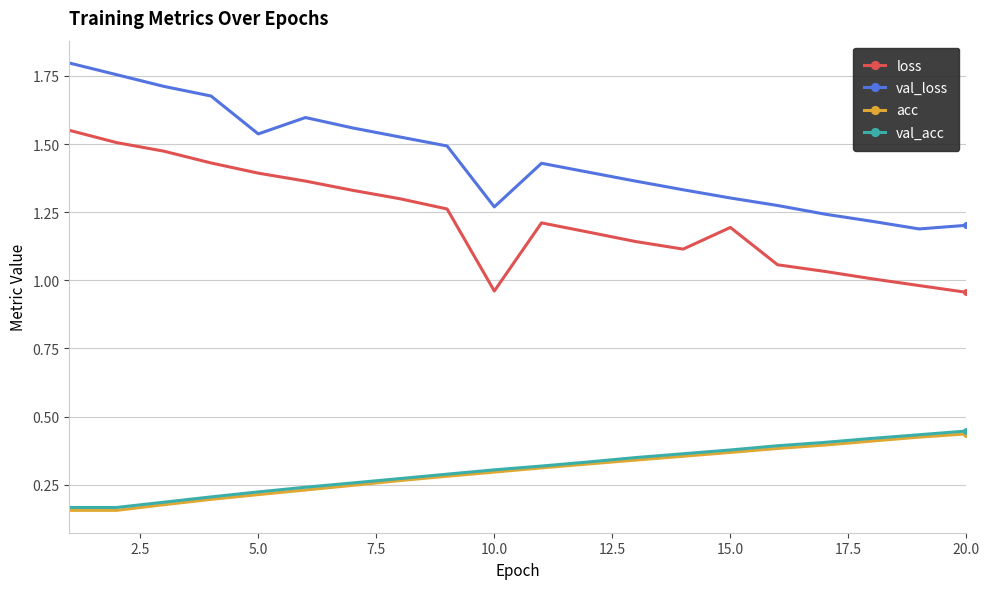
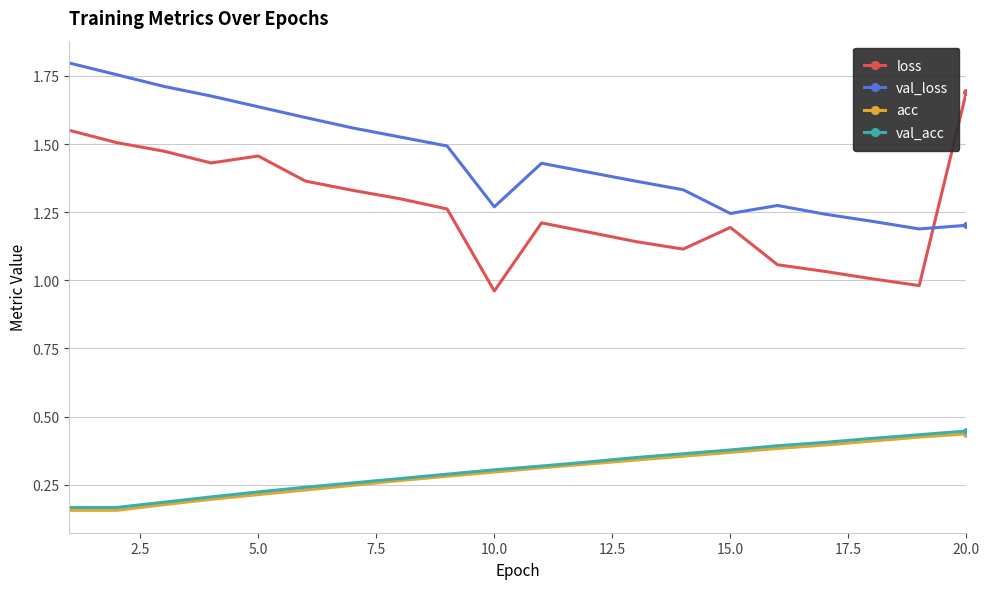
  {
    "loss": {
-     "5.0": 1.39,
+     "5.0": 1.46,
      "10.0": 0.96,
      "15.0": 1.19,
-     "20.0": 0.96
+     "20.0": 1.69
    },
    "val_loss": {
-     "5.0": 1.54,
+     "5.0": 1.64,
      "10.0": 1.27,
-     "15.0": 1.30,
+     "15.0": 1.25,
      "20.0": 1.20
    },
    "acc": {
      "5.0": 0.21,
      "20.0": 0.44
    },
    "val_acc": {
      "5.0": 0.22,
      "20.0": 0.45
    }
  }
